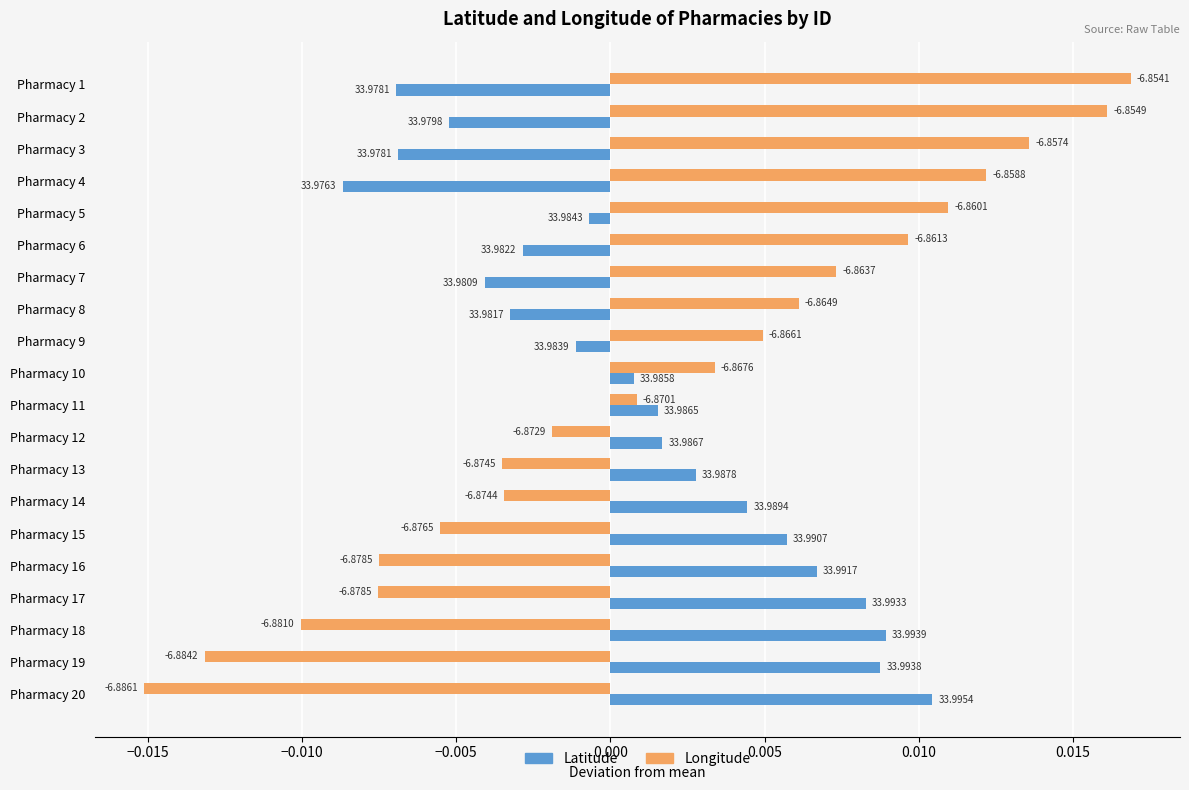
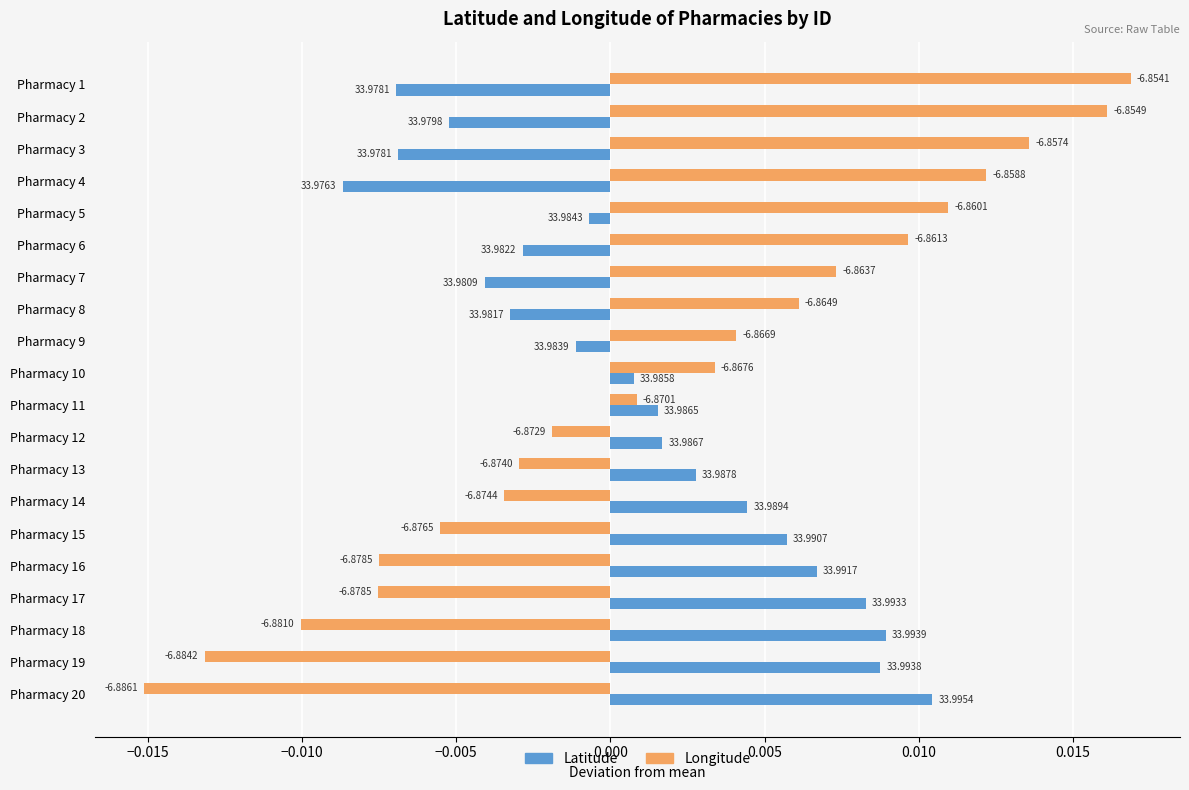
  {
    "Longitude": {
-     "Pharmacy 9": -6.8661,
-     "Pharmacy 13": -6.8745
+     "Pharmacy 9": -6.8669,
+     "Pharmacy 13": -6.8740
    }
  }
